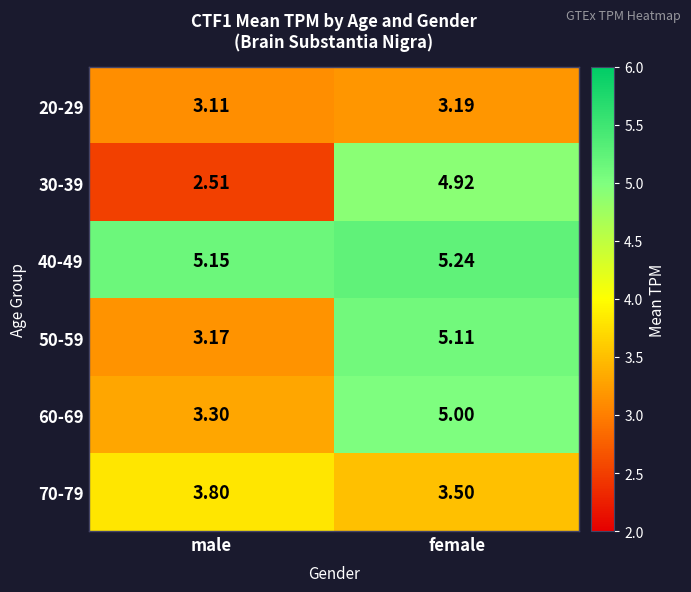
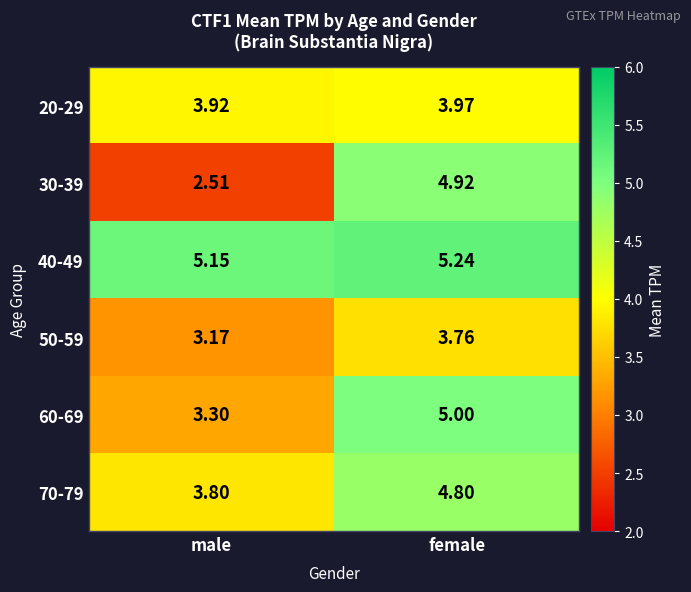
  {
    "20-29": {
-     "male": 3.11,
-     "female": 3.19
+     "male": 3.92,
+     "female": 3.97
    },
    "30-39": {
      "male": 2.51,
      "female": 4.92
    },
    "40-49": {
      "male": 5.15,
      "female": 5.24
    },
    "50-59": {
      "male": 3.17,
-     "female": 5.11
+     "female": 3.76
    },
    "60-69": {
      "male": 3.30,
      "female": 5.00
    },
    "70-79": {
      "male": 3.80,
-     "female": 3.50
+     "female": 4.80
    }
  }
